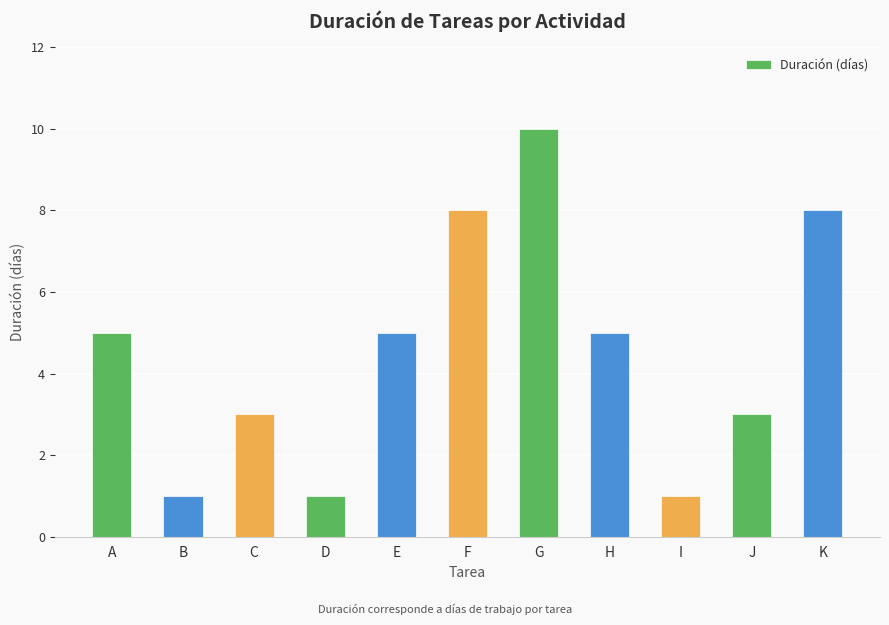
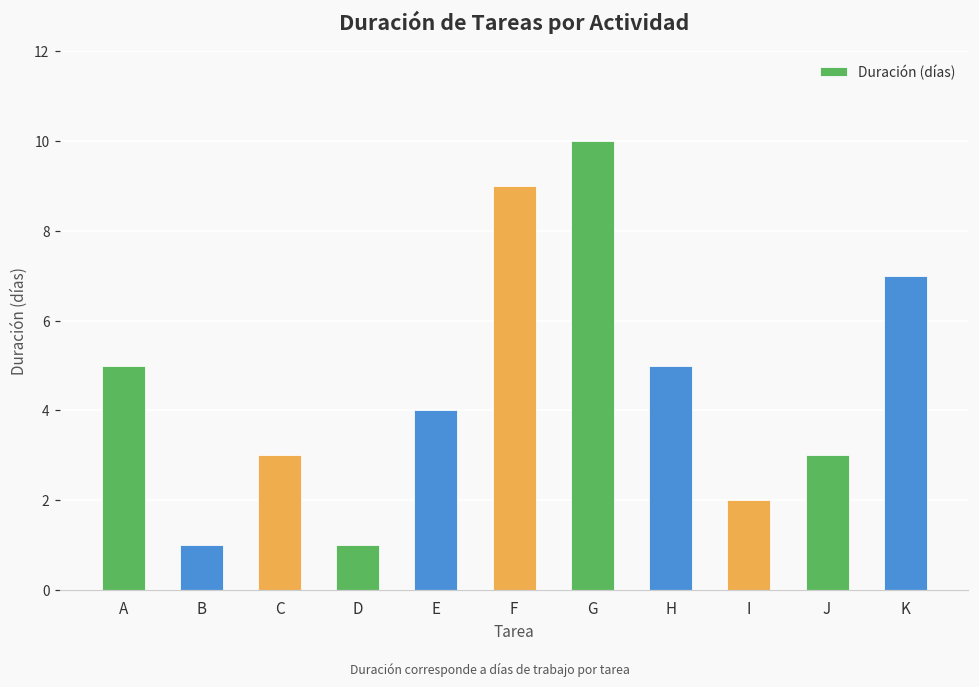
  {
    "A": 5,
    "B": 1,
    "C": 3,
    "D": 1,
-   "E": 5,
-   "F": 8,
+   "E": 4,
+   "F": 9,
    "G": 10,
    "H": 5,
-   "I": 1,
+   "I": 2,
    "J": 3,
-   "K": 8
+   "K": 7
  }
